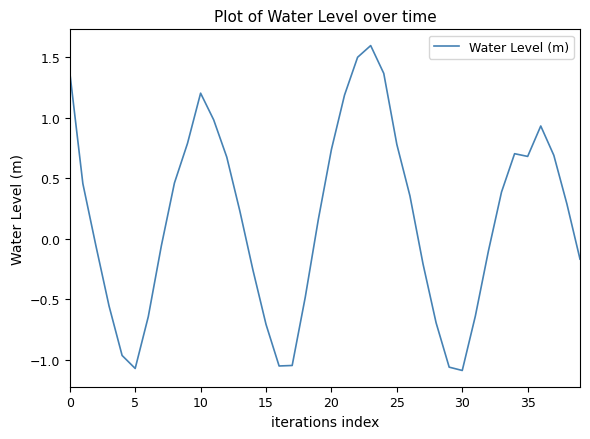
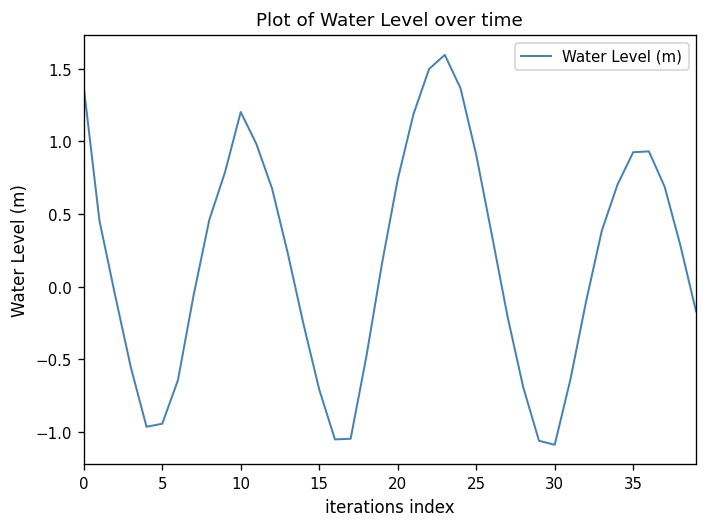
  {
    "0": 1.37,
-   "5": -1.07,
+   "5": -0.94,
    "10": 1.20,
    "15": -0.71,
    "20": 0.74,
-   "25": 0.78,
+   "25": 0.91,
    "30": -1.09,
-   "35": 0.68
+   "35": 0.93
  }
